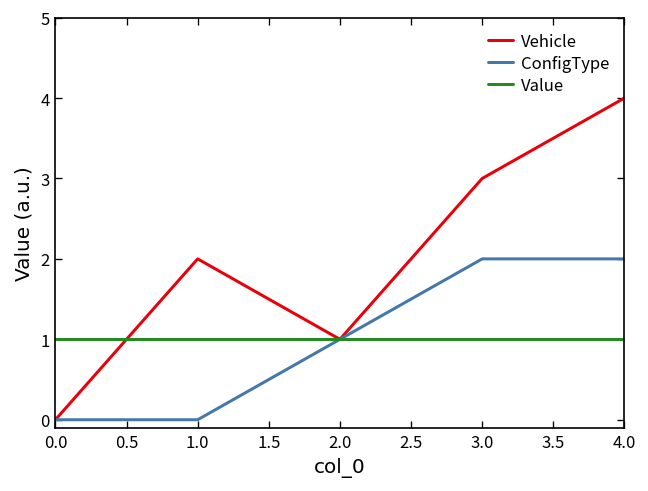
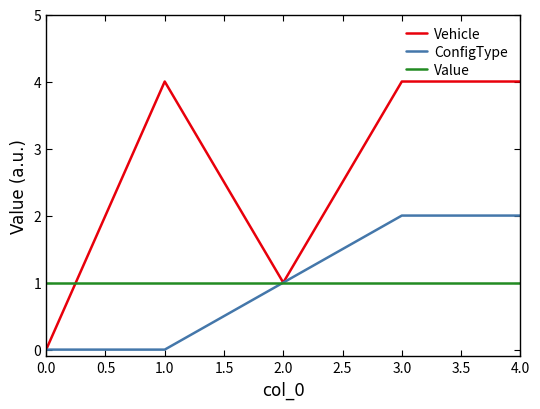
  {
    "Vehicle": {
-     "1.0": 2,
-     "3.0": 3,
+     "1.0": 4,
+     "3.0": 4,
      "4.0": 4
    },
    "ConfigType": {
      "1.0": 0,
      "3.0": 2,
      "4.0": 2
    },
    "Value": {
      "0.0": 1,
      "1.0": 1,
      "3.0": 1,
      "4.0": 1
    }
  }
